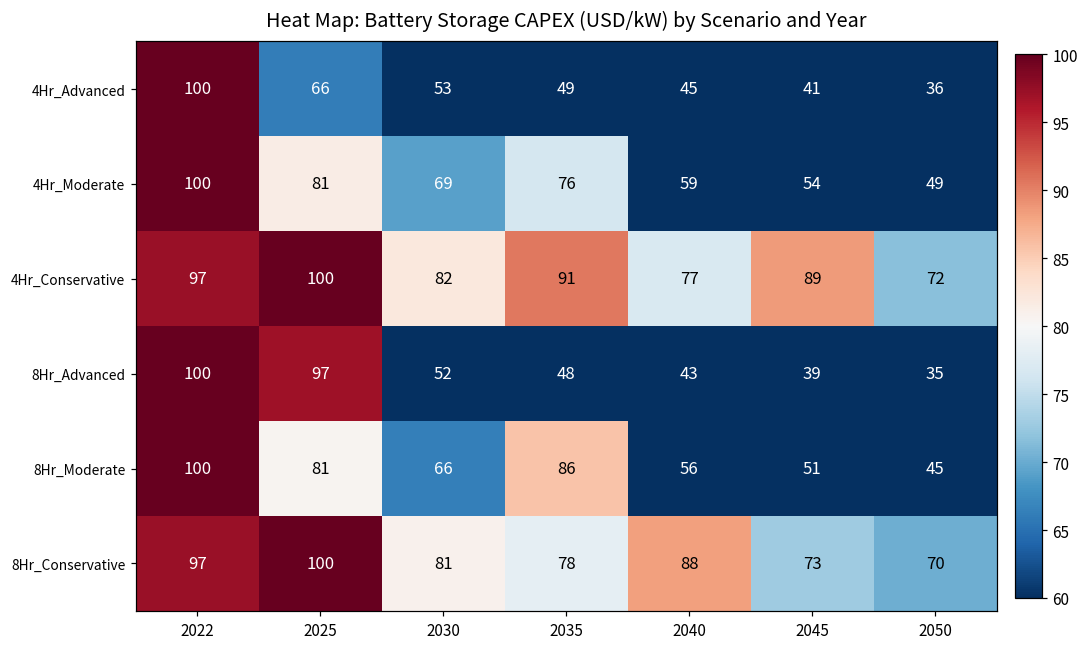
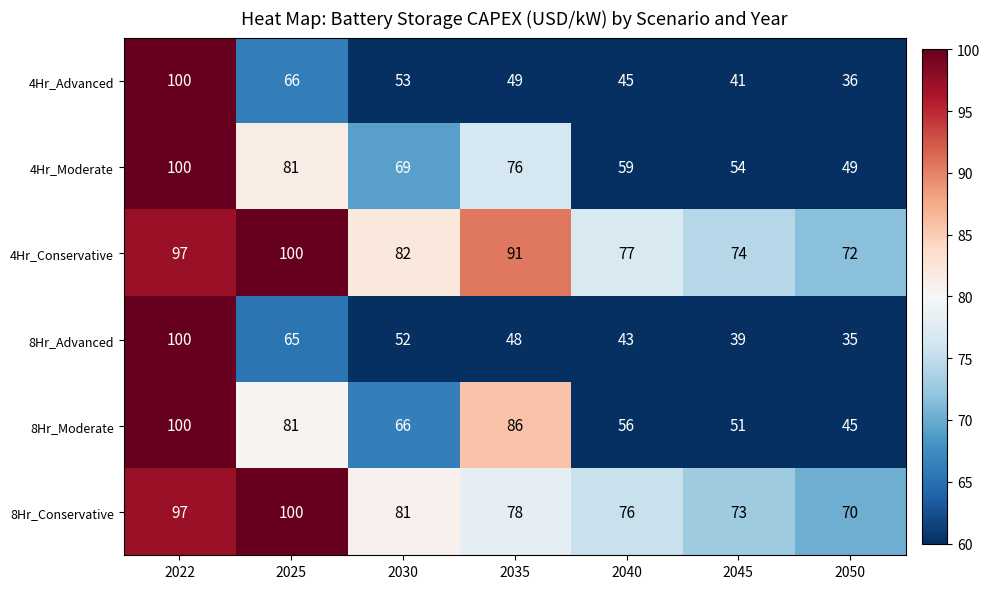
  {
    "4Hr_Advanced": {
      "2022": 100,
      "2025": 66,
      "2030": 53,
      "2035": 49,
      "2040": 45,
      "2045": 41,
      "2050": 36
    },
    "4Hr_Moderate": {
      "2022": 100,
      "2025": 81,
      "2030": 69,
      "2035": 76,
      "2040": 59,
      "2045": 54,
      "2050": 49
    },
    "4Hr_Conservative": {
      "2022": 97,
      "2025": 100,
      "2030": 82,
      "2035": 91,
      "2040": 77,
-     "2045": 89,
+     "2045": 74,
      "2050": 72
    },
    "8Hr_Advanced": {
      "2022": 100,
-     "2025": 97,
+     "2025": 65,
      "2030": 52,
      "2035": 48,
      "2040": 43,
      "2045": 39,
      "2050": 35
    },
    "8Hr_Moderate": {
      "2022": 100,
      "2025": 81,
      "2030": 66,
      "2035": 86,
      "2040": 56,
      "2045": 51,
      "2050": 45
    },
    "8Hr_Conservative": {
      "2022": 97,
      "2025": 100,
      "2030": 81,
      "2035": 78,
-     "2040": 88,
+     "2040": 76,
      "2045": 73,
      "2050": 70
    }
  }
